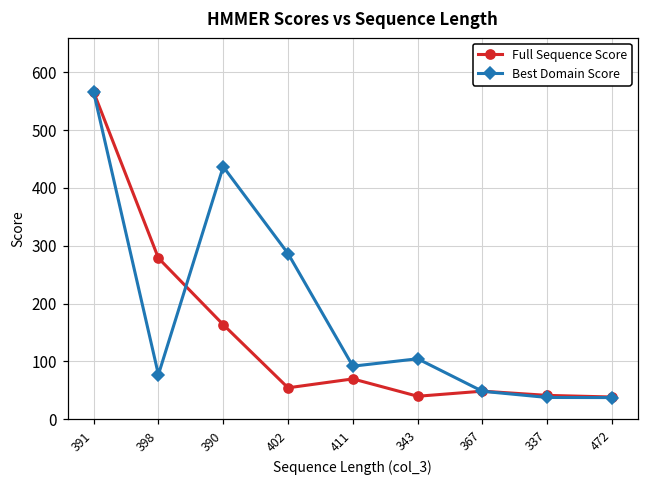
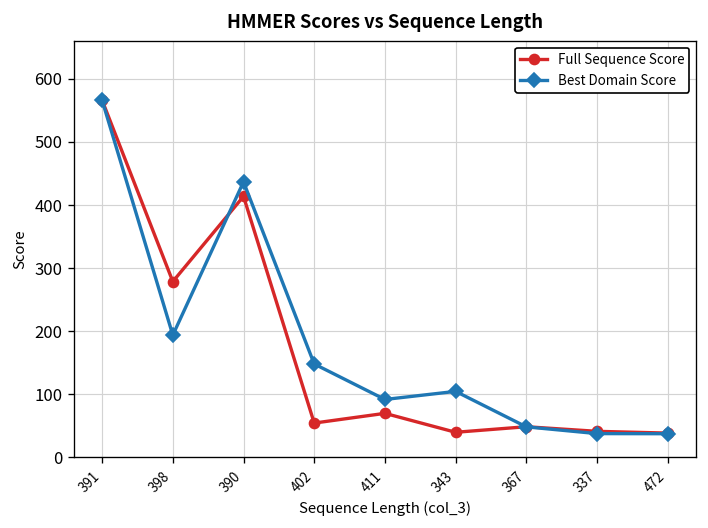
  {
    "Full Sequence Score": {
      "398": 280,
-     "390": 160,
+     "390": 410,
      "402": 50,
      "411": 70,
      "343": 40
    },
    "Best Domain Score": {
-     "398": 80,
+     "398": 190,
      "390": 440,
-     "402": 290,
+     "402": 150,
      "411": 90,
      "343": 100
    }
  }
